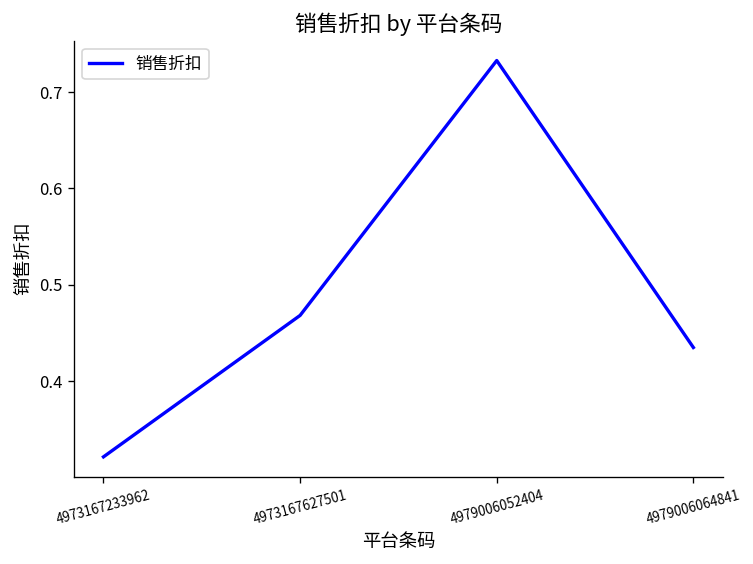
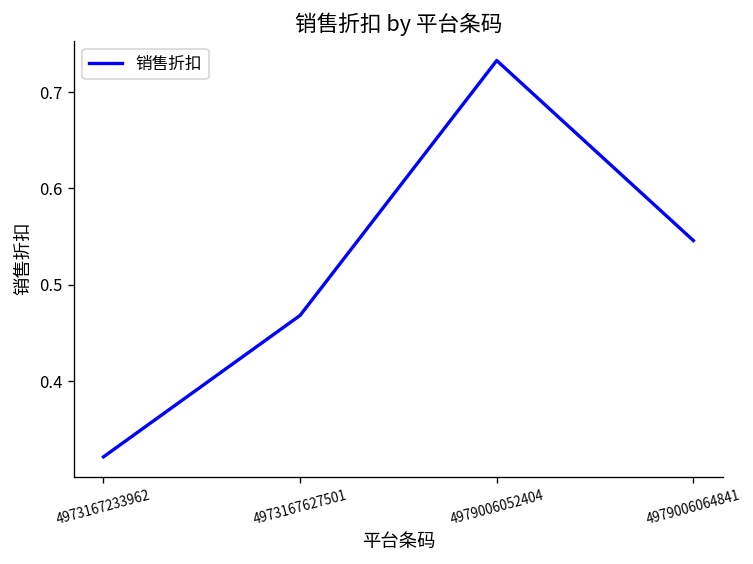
  {
    "4973167233962": 0.32,
    "4973167627501": 0.47,
    "4979006052404": 0.73,
-   "4979006064841": 0.44
+   "4979006064841": 0.55
  }
